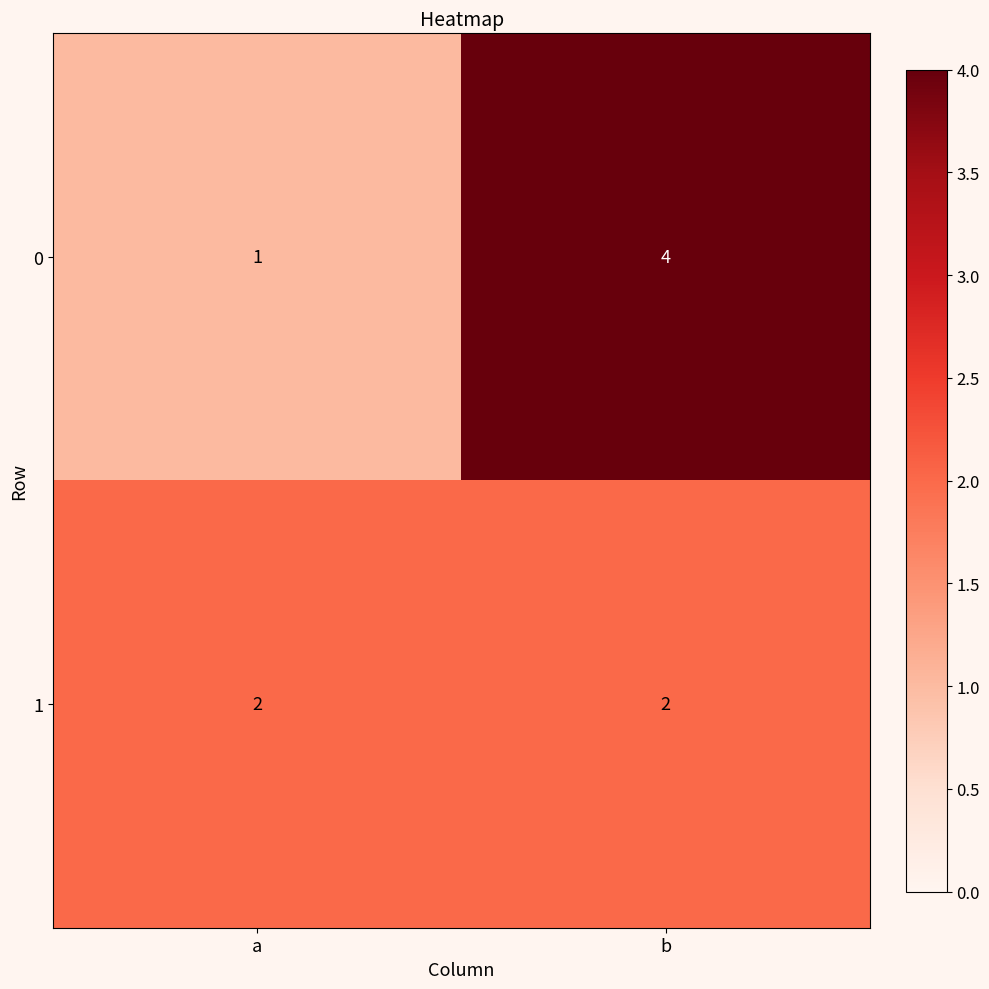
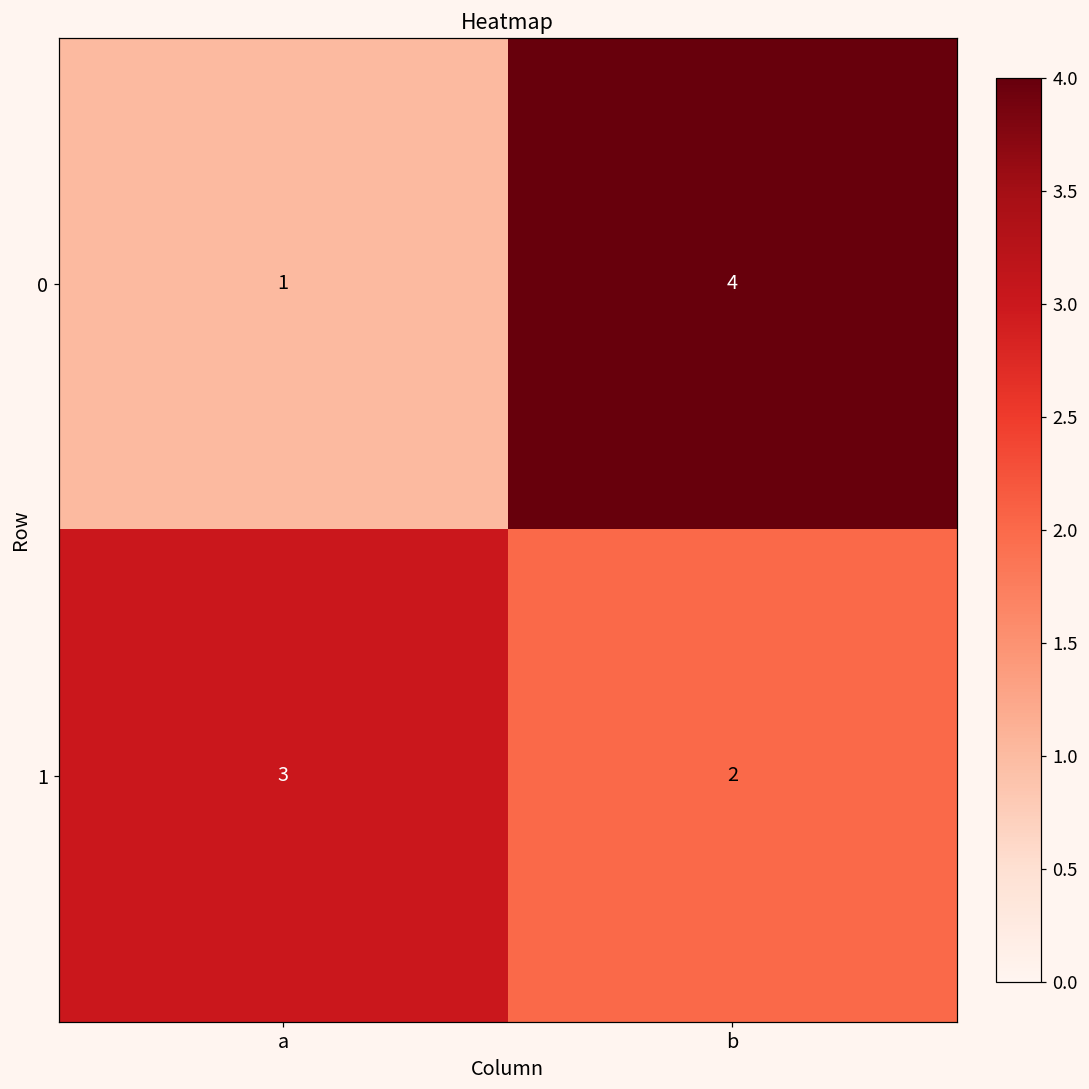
  {
    "0": {
      "a": 1,
      "b": 4
    },
    "1": {
-     "a": 2,
+     "a": 3,
      "b": 2
    }
  }
